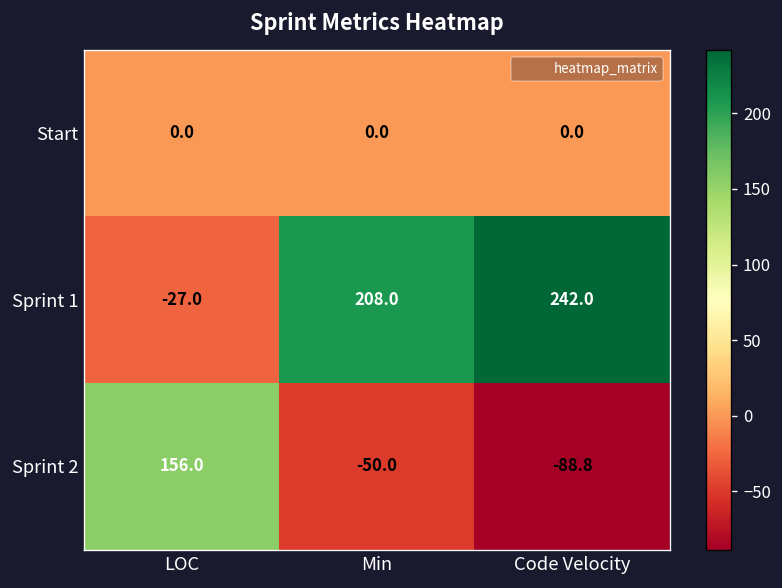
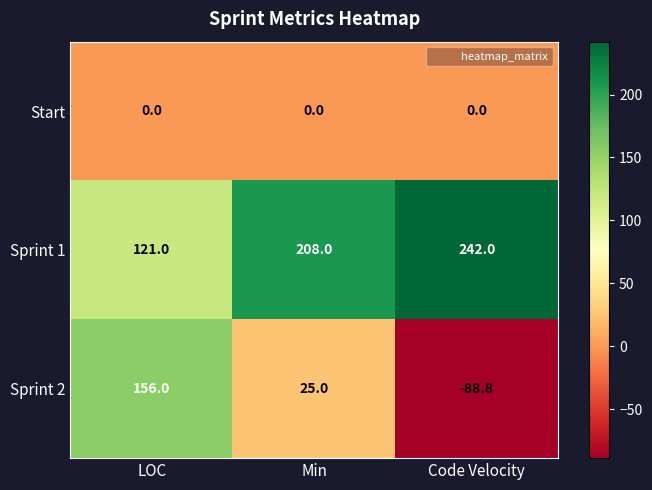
  {
    "Start": {
      "LOC": 0.0,
      "Min": 0.0,
      "Code Velocity": 0.0
    },
    "Sprint 1": {
-     "LOC": -27.0,
+     "LOC": 121.0,
      "Min": 208.0,
      "Code Velocity": 242.0
    },
    "Sprint 2": {
      "LOC": 156.0,
-     "Min": -50.0,
+     "Min": 25.0,
      "Code Velocity": -88.8
    }
  }
